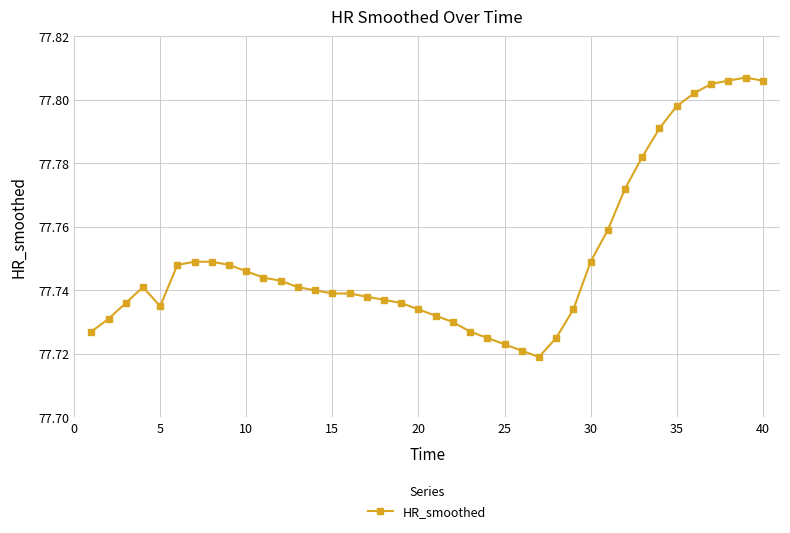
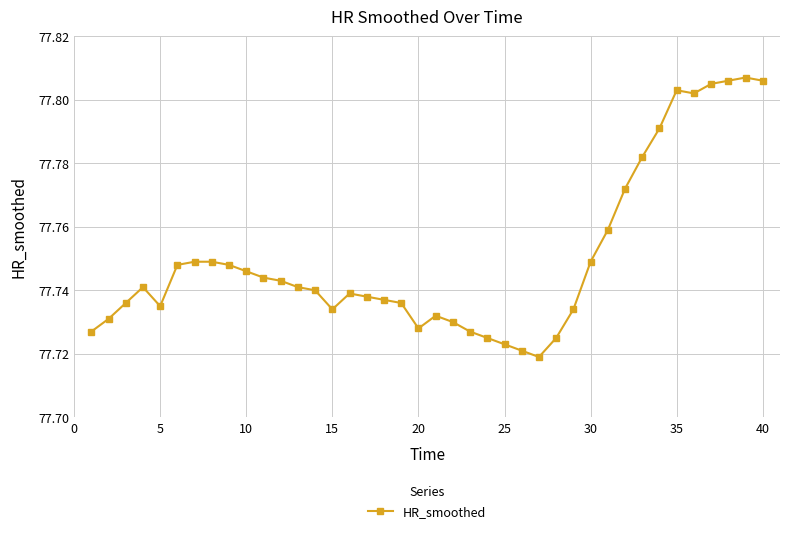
  {
    "5": 77.735,
    "10": 77.746,
-   "15": 77.739,
-   "20": 77.734,
+   "15": 77.734,
+   "20": 77.728,
    "25": 77.723,
    "30": 77.749,
-   "35": 77.798,
+   "35": 77.803,
    "40": 77.806
  }
